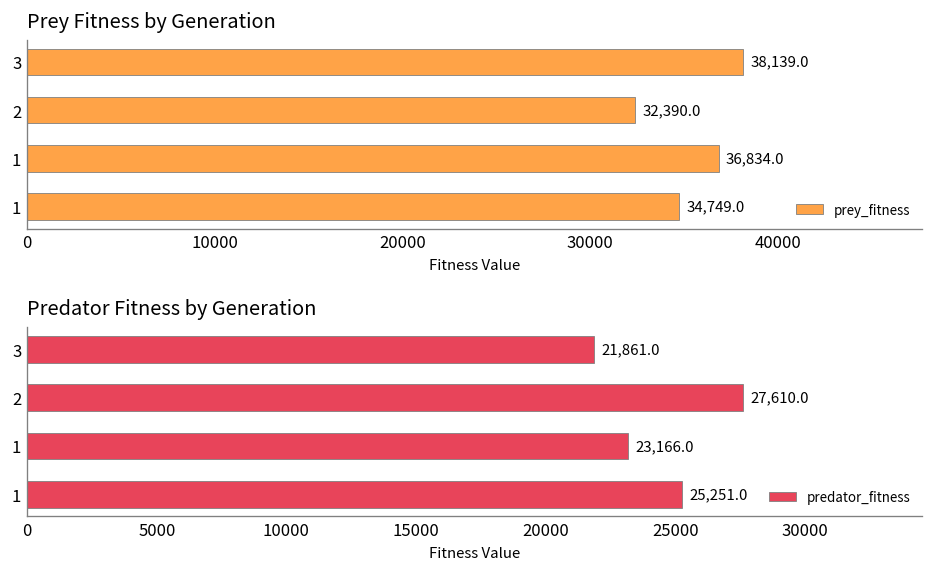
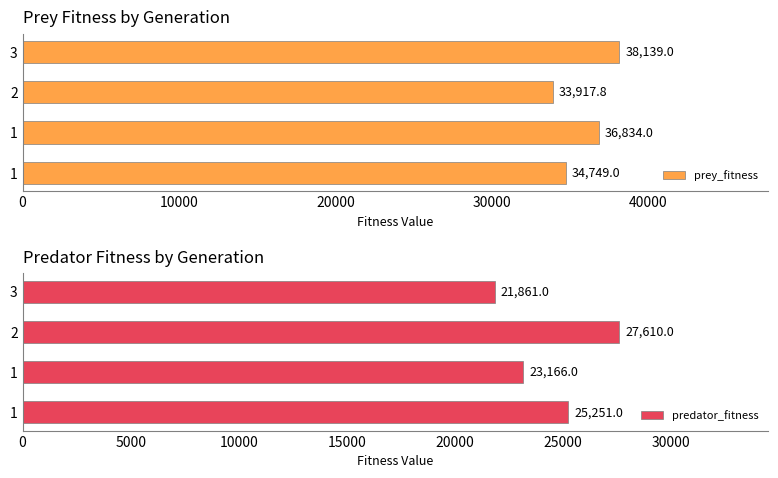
  {
    "Prey Fitness by Generation": {
      "3": "38,139.0",
-     "2": "32,390.0"
+     "2": "33,917.8"
    },
    "Predator Fitness by Generation": {
      "3": "21,861.0",
      "2": "27,610.0"
    }
  }
